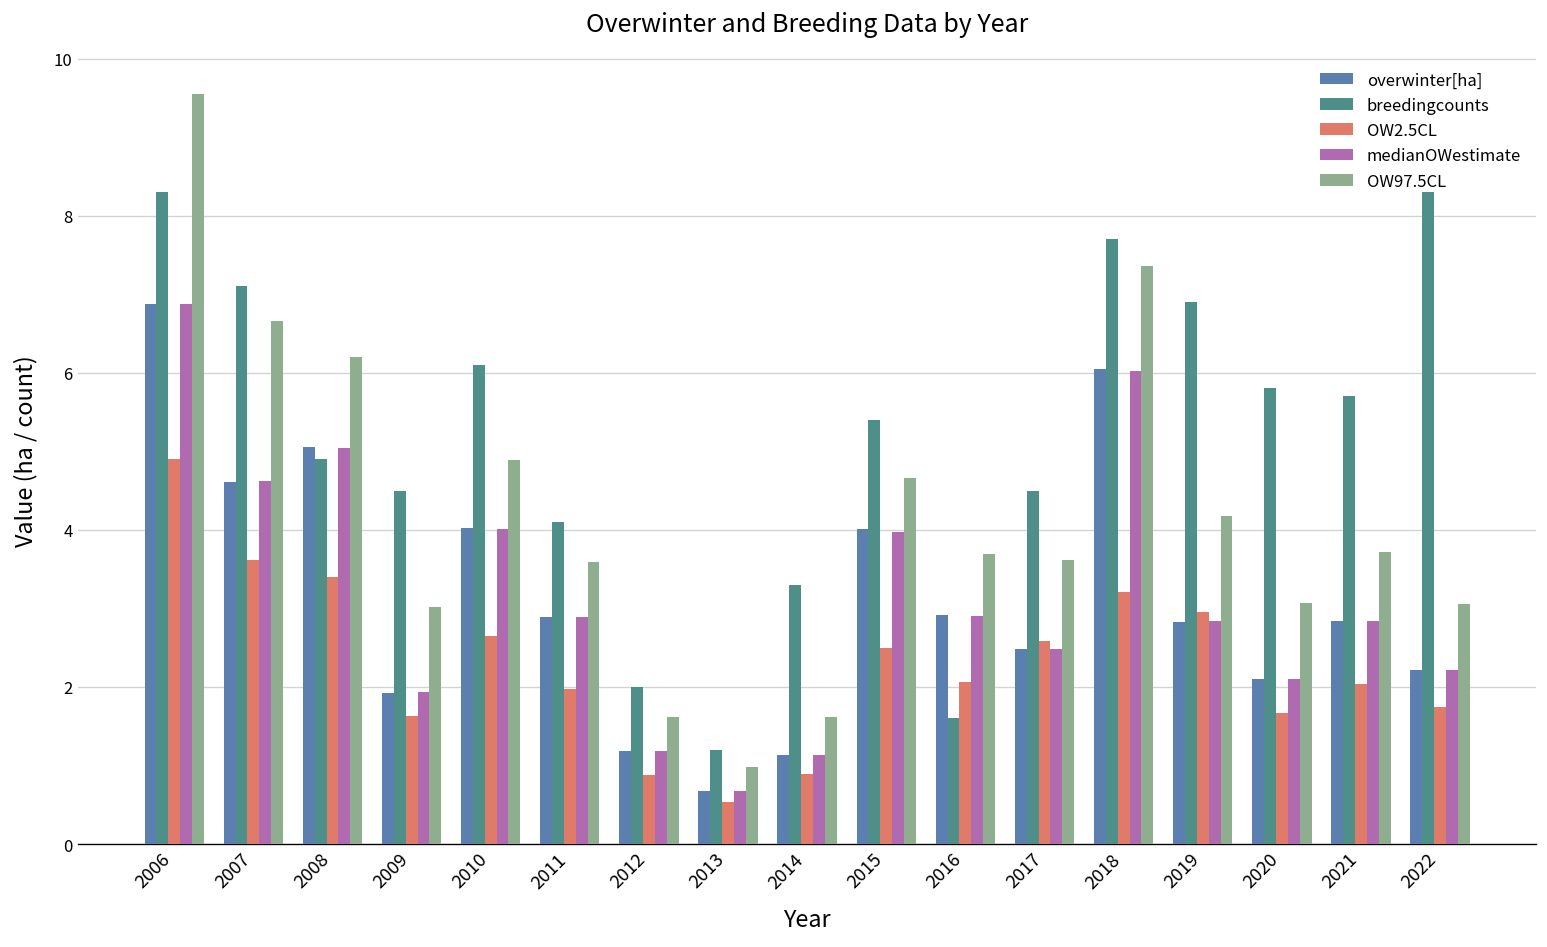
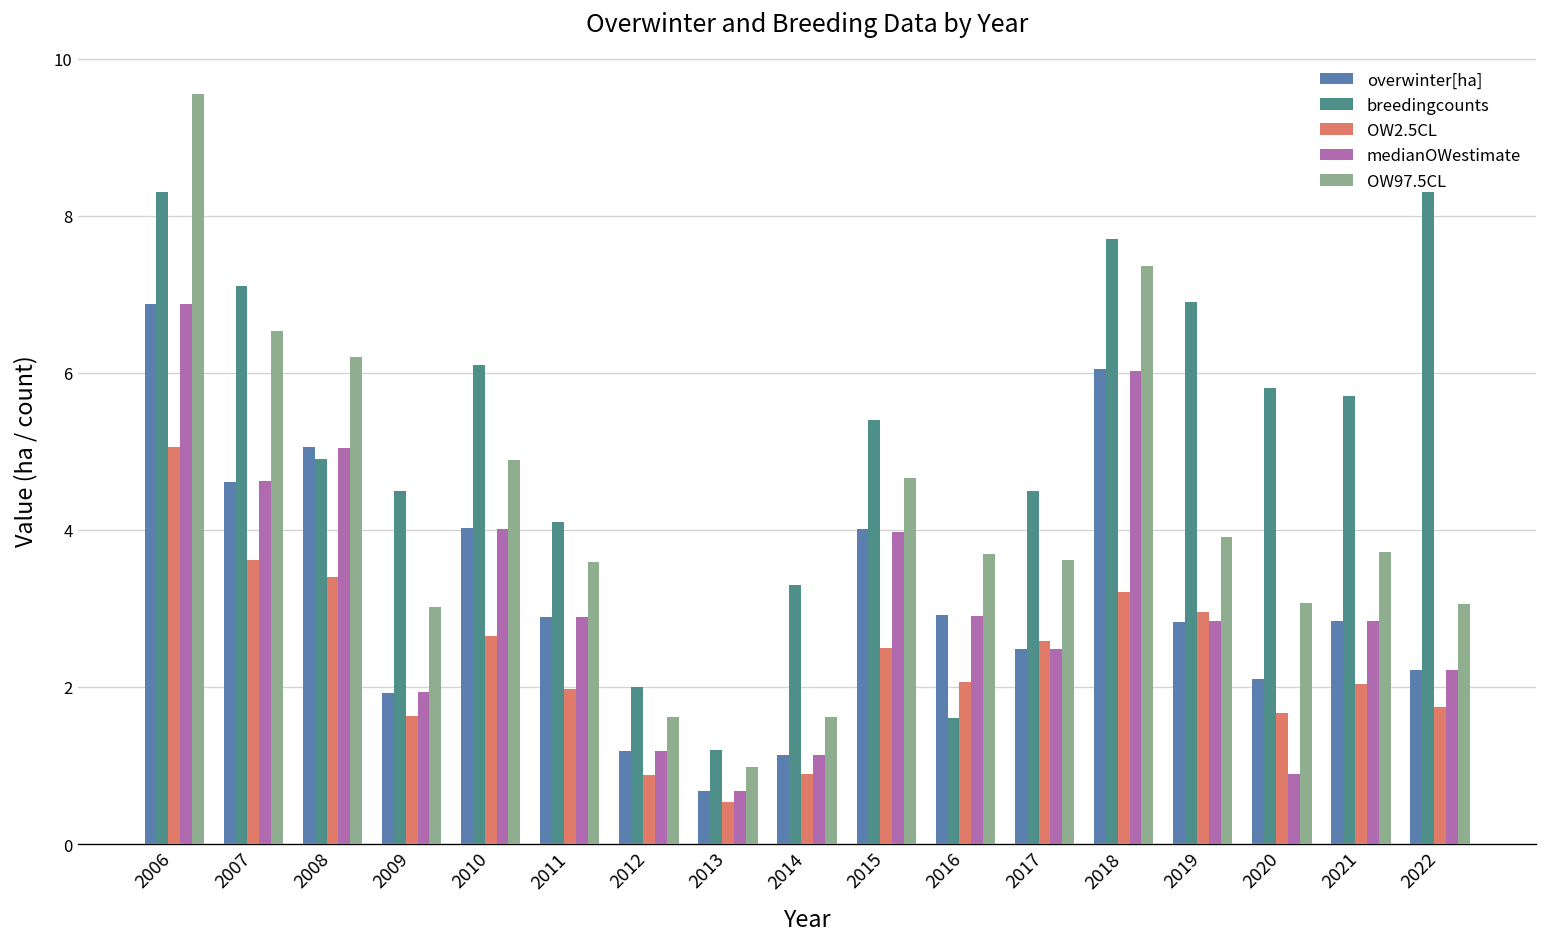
  {
    "OW2.5CL": {
-     "2006": 4.9,
+     "2006": 5.1,
      "2007": 3.6,
      "2008": 3.4,
      "2009": 1.6,
      "2010": 2.7,
      "2011": 2.0,
      "2012": 0.9,
      "2013": 0.5,
      "2014": 0.9,
      "2015": 2.5,
      "2016": 2.1,
      "2017": 2.6,
      "2018": 3.2,
      "2019": 3.0,
      "2020": 1.7,
      "2021": 2.0,
      "2022": 1.7
    },
    "medianOWestimate": {
      "2006": 6.9,
      "2007": 4.6,
      "2008": 5.0,
      "2009": 1.9,
      "2010": 4.0,
      "2011": 2.9,
      "2012": 1.2,
      "2013": 0.7,
      "2014": 1.1,
      "2015": 4.0,
      "2016": 2.9,
      "2017": 2.5,
      "2018": 6.0,
      "2019": 2.8,
-     "2020": 2.1,
+     "2020": 0.9,
      "2021": 2.8,
      "2022": 2.2
    },
    "OW97.5CL": {
      "2006": 9.6,
-     "2007": 6.7,
+     "2007": 6.5,
      "2008": 6.2,
      "2009": 3.0,
      "2010": 4.9,
      "2011": 3.6,
      "2012": 1.6,
      "2013": 1.0,
      "2014": 1.6,
      "2015": 4.7,
      "2016": 3.7,
      "2017": 3.6,
      "2018": 7.4,
-     "2019": 4.2,
+     "2019": 3.9,
      "2020": 3.1,
      "2021": 3.7,
      "2022": 3.1
    }
  }
